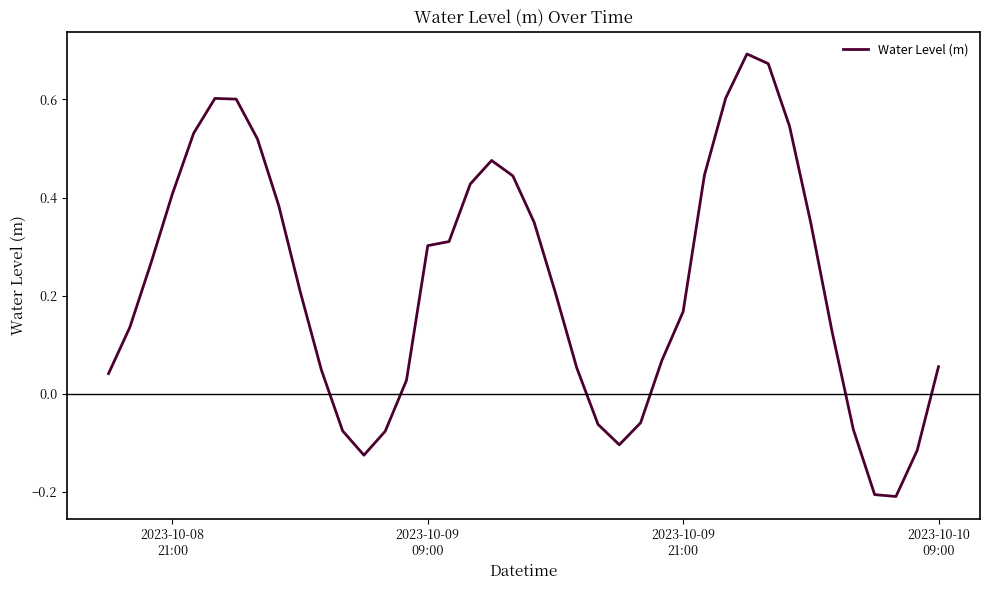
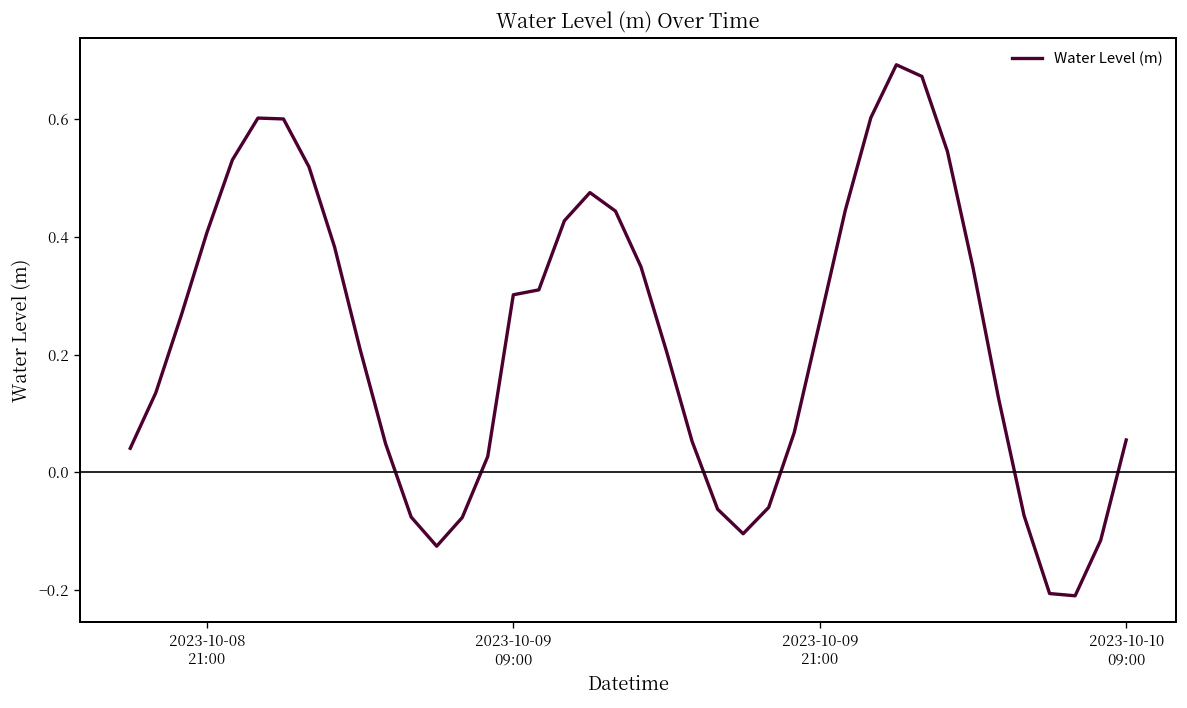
  {
    "2023-10-08 21:00": 0.41,
    "2023-10-09 09:00": 0.30,
-   "2023-10-09 21:00": 0.17,
+   "2023-10-09 21:00": 0.26,
    "2023-10-10 09:00": 0.06
  }
